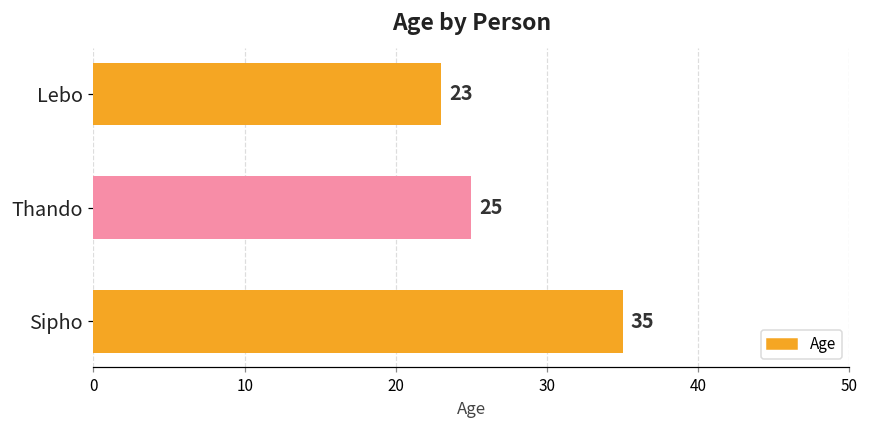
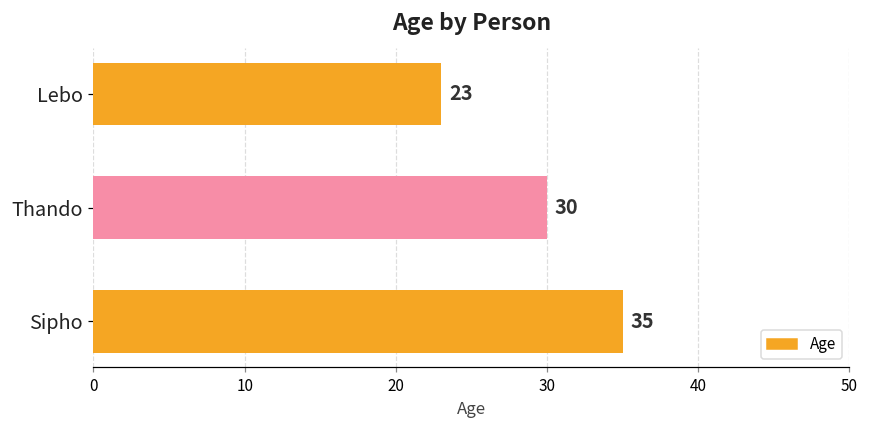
  {
    "Lebo": 23,
-   "Thando": 25,
+   "Thando": 30,
    "Sipho": 35
  }
